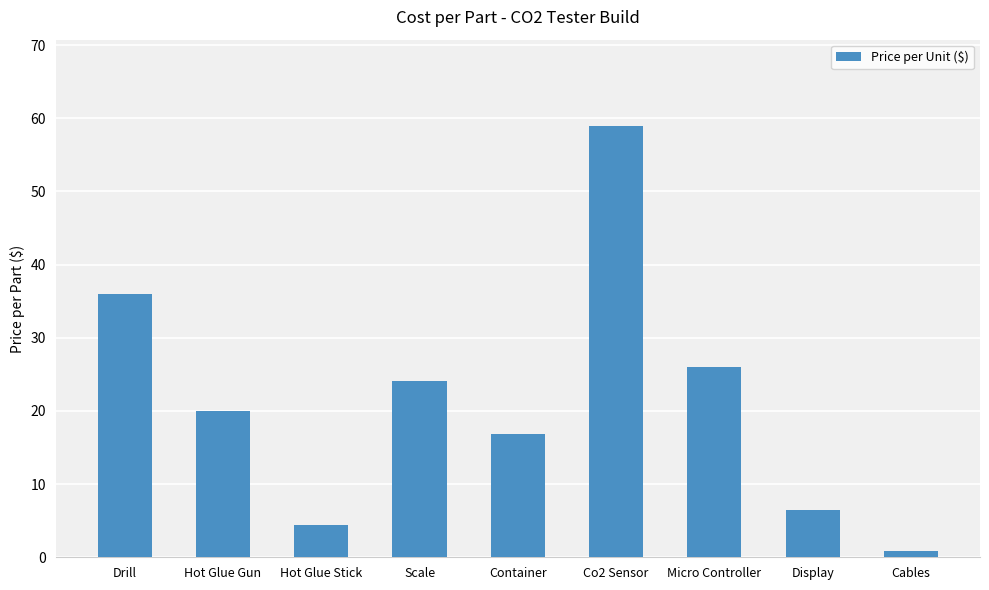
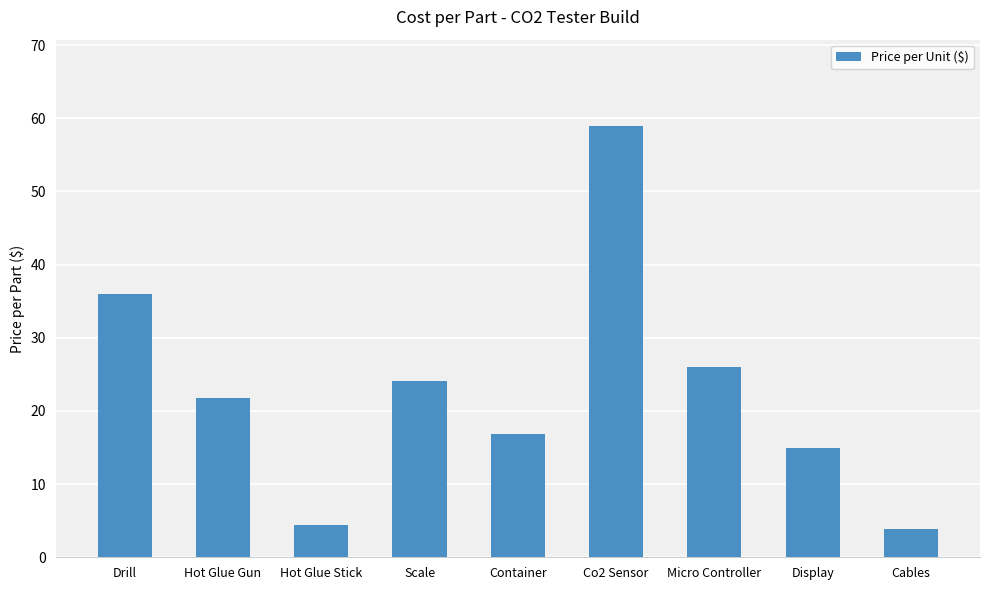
  {
    "Drill": 36,
-   "Hot Glue Gun": 20,
+   "Hot Glue Gun": 22,
    "Hot Glue Stick": 4,
    "Scale": 24,
    "Container": 17,
    "Co2 Sensor": 59,
    "Micro Controller": 26,
-   "Display": 7,
-   "Cables": 1
+   "Display": 15,
+   "Cables": 4
  }
